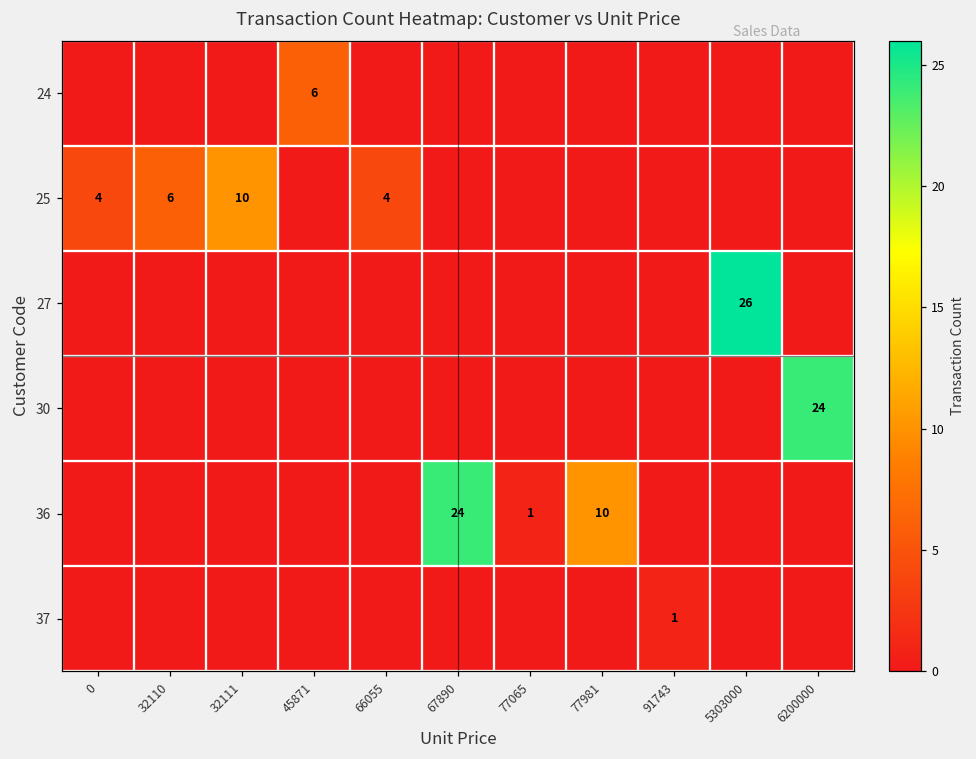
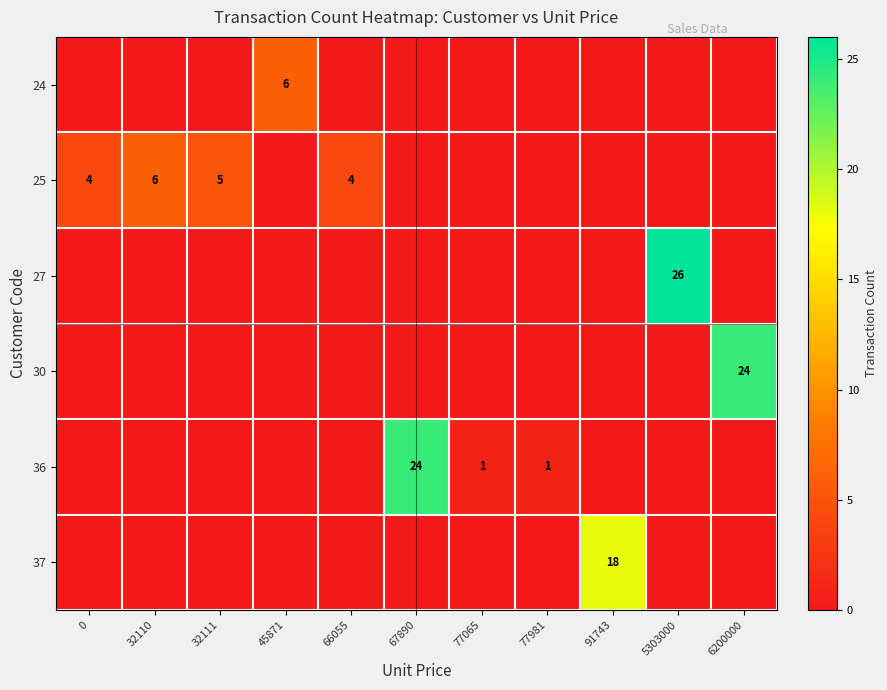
  {
    "24": {
      "45871": 6
    },
    "25": {
      "0": 4,
      "32110": 6,
-     "32111": 10,
+     "32111": 5,
      "66055": 4
    },
    "27": {
      "5303000": 26
    },
    "30": {
      "6200000": 24
    },
    "36": {
      "67890": 24,
      "77065": 1,
-     "77981": 10
+     "77981": 1
    },
    "37": {
-     "91743": 1
+     "91743": 18
    }
  }
